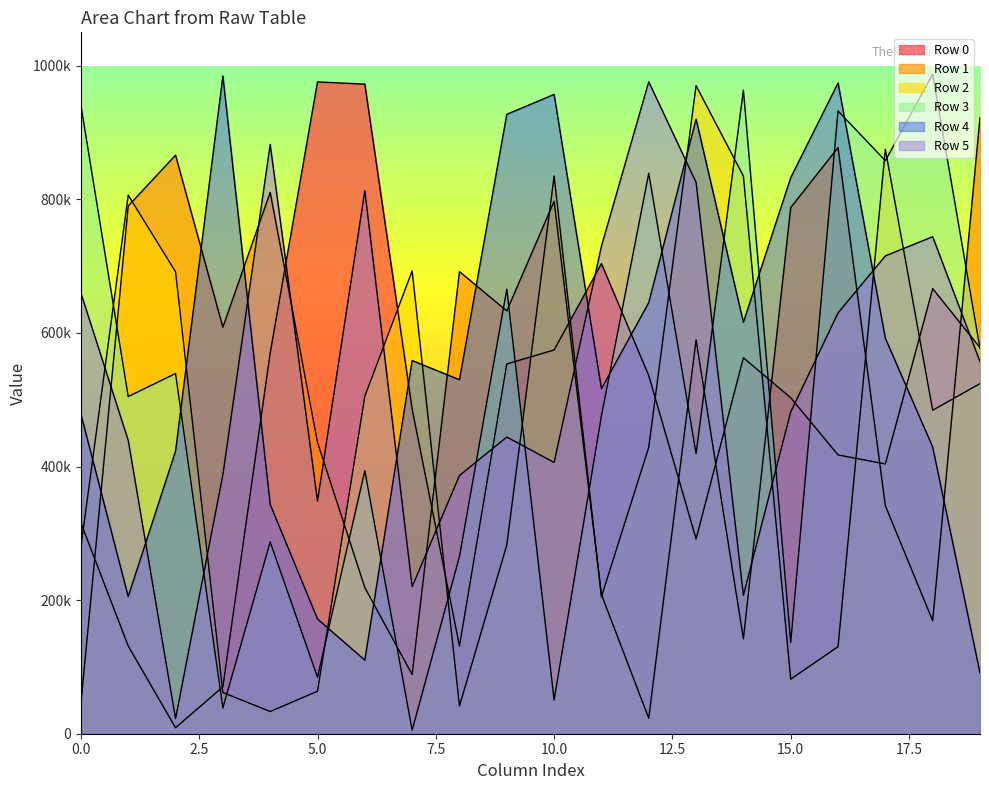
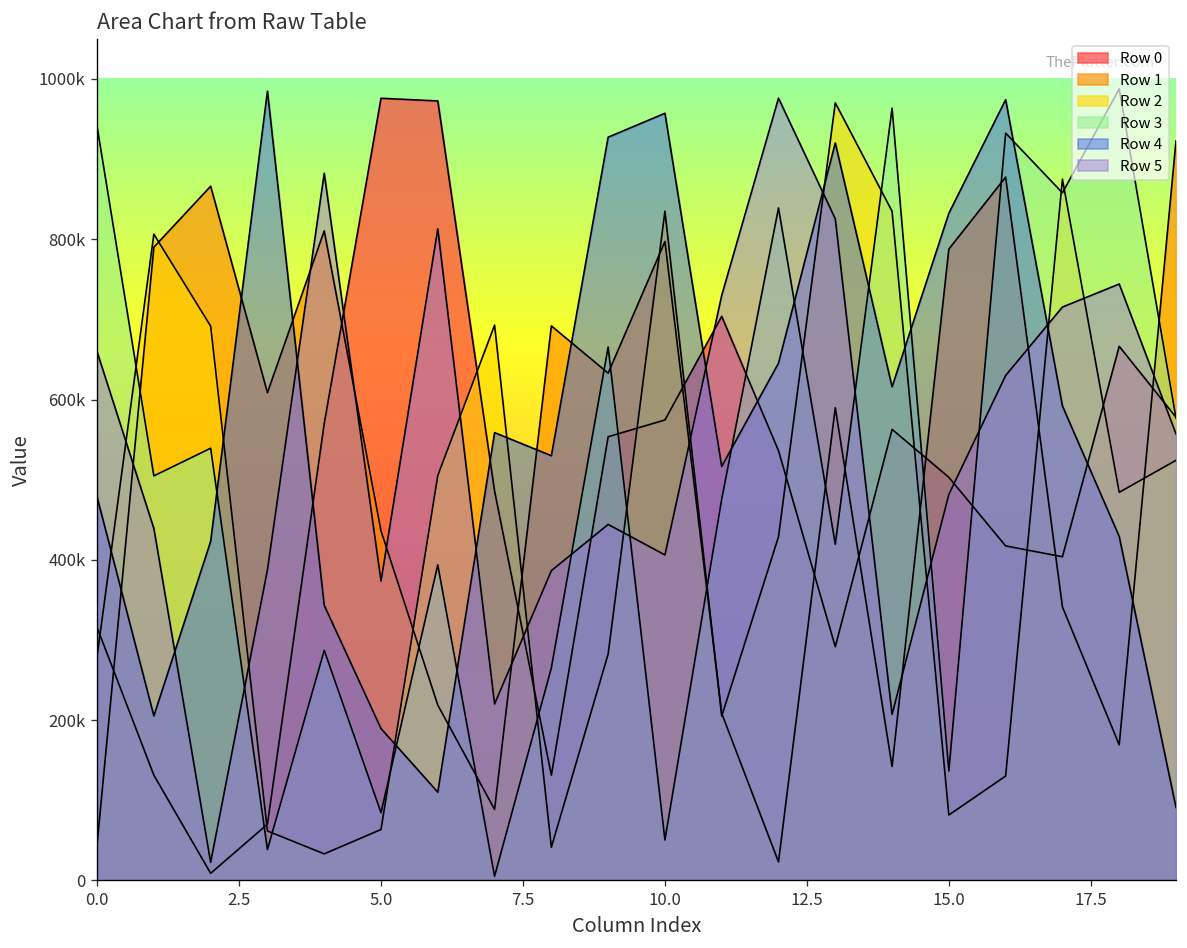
  {
    "Row 0": {
      "0.0": 320000,
      "5.0": 980000,
      "10.0": 570000,
      "15.0": 500000
    },
    "Row 1": {
      "0.0": 40000,
      "5.0": 440000,
      "10.0": 800000,
      "15.0": 790000
    },
    "Row 2": {
      "0.0": 280000,
      "5.0": 60000,
      "10.0": 830000,
      "15.0": 80000
    },
    "Row 3": {
      "0.0": 940000,
      "5.0": 80000,
      "10.0": 50000,
      "15.0": 140000
    },
    "Row 4": {
      "0.0": 480000,
-     "5.0": 170000,
+     "5.0": 190000,
      "10.0": 960000,
      "15.0": 830000
    },
    "Row 5": {
      "0.0": 660000,
-     "5.0": 350000,
+     "5.0": 370000,
      "10.0": 410000,
      "15.0": 480000
    }
  }
